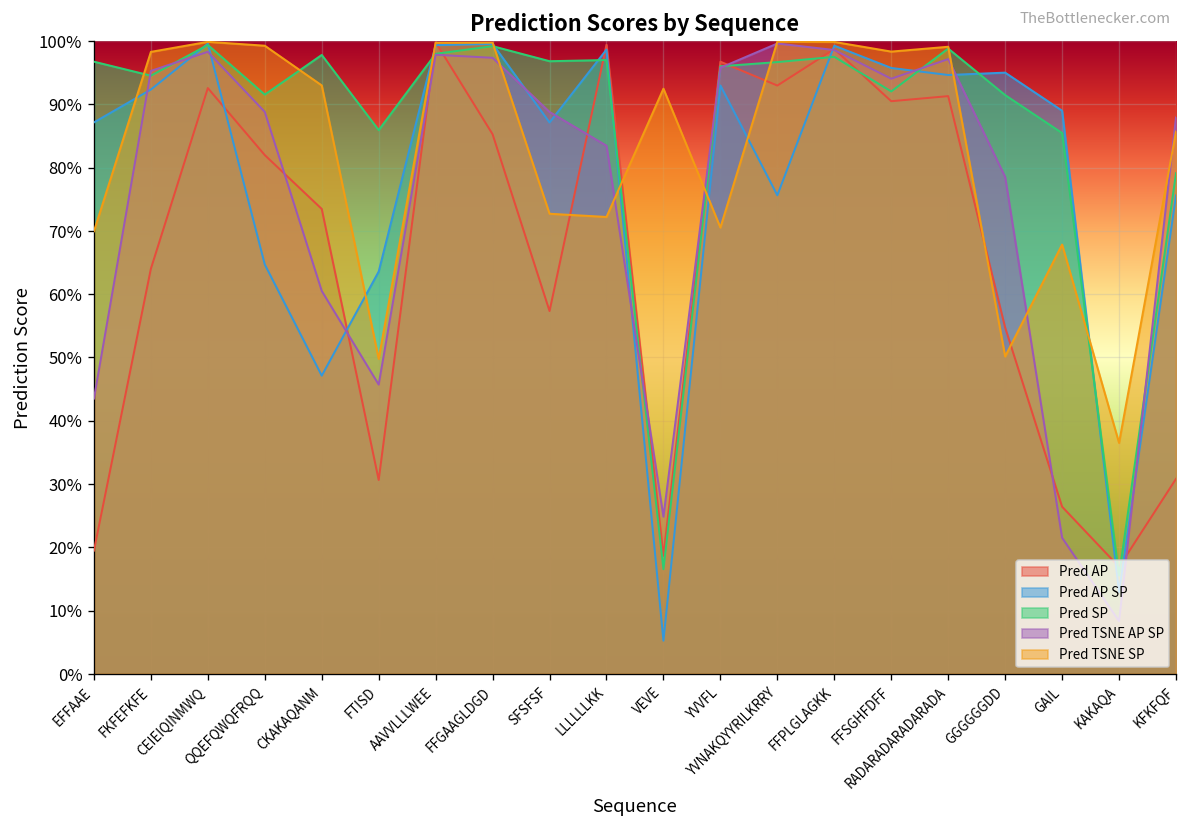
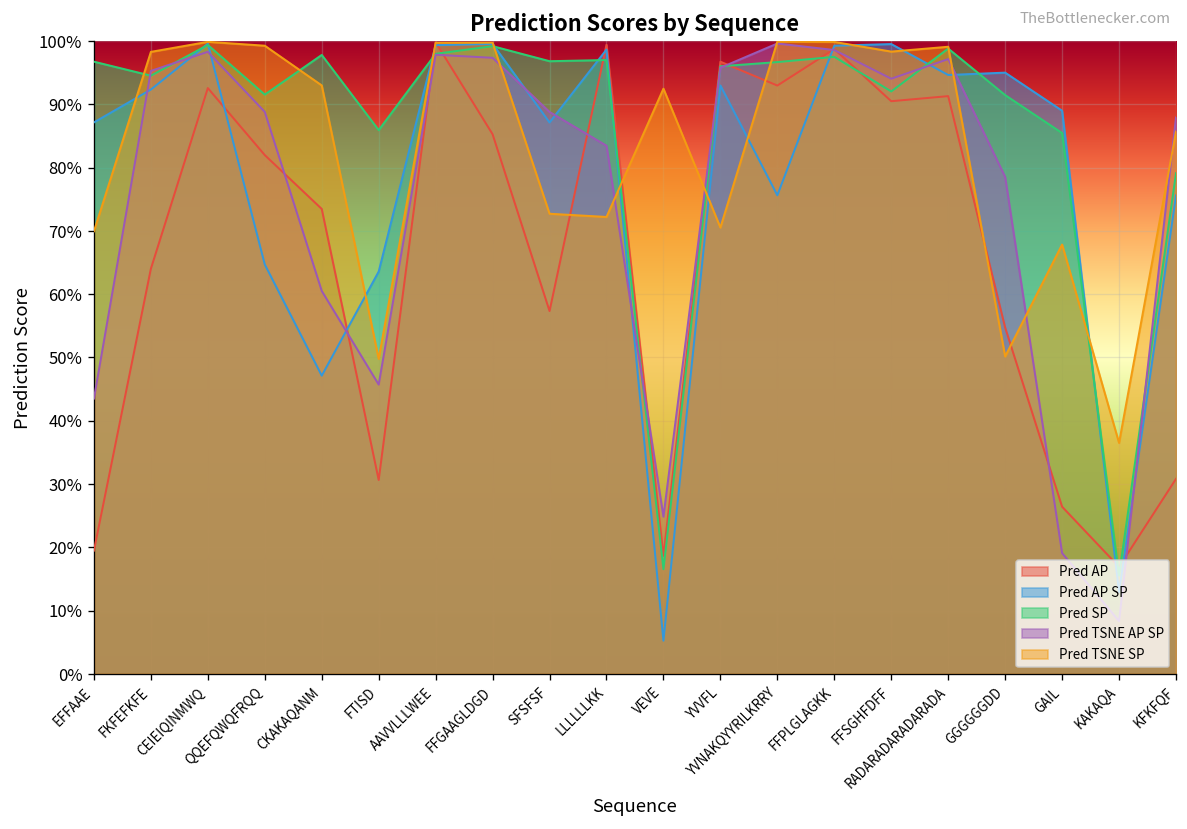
  {
    "Pred AP": {
      "EFFAAE": "19%",
      "FKFEFKFE": "64%",
      "CEIEIQINMWQ": "93%",
      "QQEFQWQFRQQ": "82%",
      "CKAKAQANM": "73%",
      "FTISD": "31%",
      "FFGAAGLDGD": "85%",
      "SFSFSF": "57%",
      "LLLLLLKK": "99%",
      "VEVE": "19%",
      "YVVFL": "97%",
      "YVNAKQYYRILKRRY": "93%",
      "FFSGHFDFF": "90%",
      "RADARADARADARADA": "91%",
      "GGGGGGDD": "55%",
      "GAIL": "26%",
      "KAKAQA": "17%",
      "KFKFQF": "31%"
    },
    "Pred AP SP": {
      "EFFAAE": "87%",
      "FKFEFKFE": "92%",
      "QQEFQWQFRQQ": "65%",
      "CKAKAQANM": "47%",
      "FTISD": "64%",
      "SFSFSF": "87%",
      "LLLLLLKK": "99%",
      "VEVE": "5%",
      "YVVFL": "93%",
      "YVNAKQYYRILKRRY": "76%",
      "FFPLGLAGKK": "99%",
-     "FFSGHFDFF": "96%",
+     "FFSGHFDFF": "100%",
      "RADARADARADARADA": "95%",
      "GGGGGGDD": "95%",
      "GAIL": "89%",
      "KFKFQF": "76%"
    },
    "Pred SP": {
      "EFFAAE": "97%",
      "FKFEFKFE": "95%",
      "QQEFQWQFRQQ": "92%",
      "CKAKAQANM": "98%",
      "FTISD": "86%",
      "SFSFSF": "97%",
      "LLLLLLKK": "97%",
      "VEVE": "17%",
      "YVNAKQYYRILKRRY": "97%",
      "FFPLGLAGKK": "98%",
      "FFSGHFDFF": "92%",
      "GGGGGGDD": "91%",
      "GAIL": "85%",
      "KFKFQF": "79%"
    },
    "Pred TSNE AP SP": {
      "EFFAAE": "43%",
      "FKFEFKFE": "95%",
      "CEIEIQINMWQ": "98%",
      "QQEFQWQFRQQ": "89%",
      "CKAKAQANM": "61%",
      "FTISD": "46%",
      "FFGAAGLDGD": "97%",
      "SFSFSF": "89%",
      "LLLLLLKK": "83%",
      "VEVE": "25%",
      "FFSGHFDFF": "94%",
      "RADARADARADARADA": "97%",
      "GGGGGGDD": "79%",
-     "GAIL": "22%",
+     "GAIL": "19%",
      "KFKFQF": "88%"
    },
    "Pred TSNE SP": {
      "EFFAAE": "70%",
      "FKFEFKFE": "98%",
      "QQEFQWQFRQQ": "99%",
      "CKAKAQANM": "93%",
      "FTISD": "50%",
      "SFSFSF": "73%",
      "LLLLLLKK": "72%",
      "VEVE": "92%",
      "YVVFL": "71%",
      "FFPLGLAGKK": "100%",
      "FFSGHFDFF": "98%",
      "GGGGGGDD": "50%",
      "GAIL": "68%",
      "KAKAQA": "36%",
      "KFKFQF": "86%"
    }
  }
